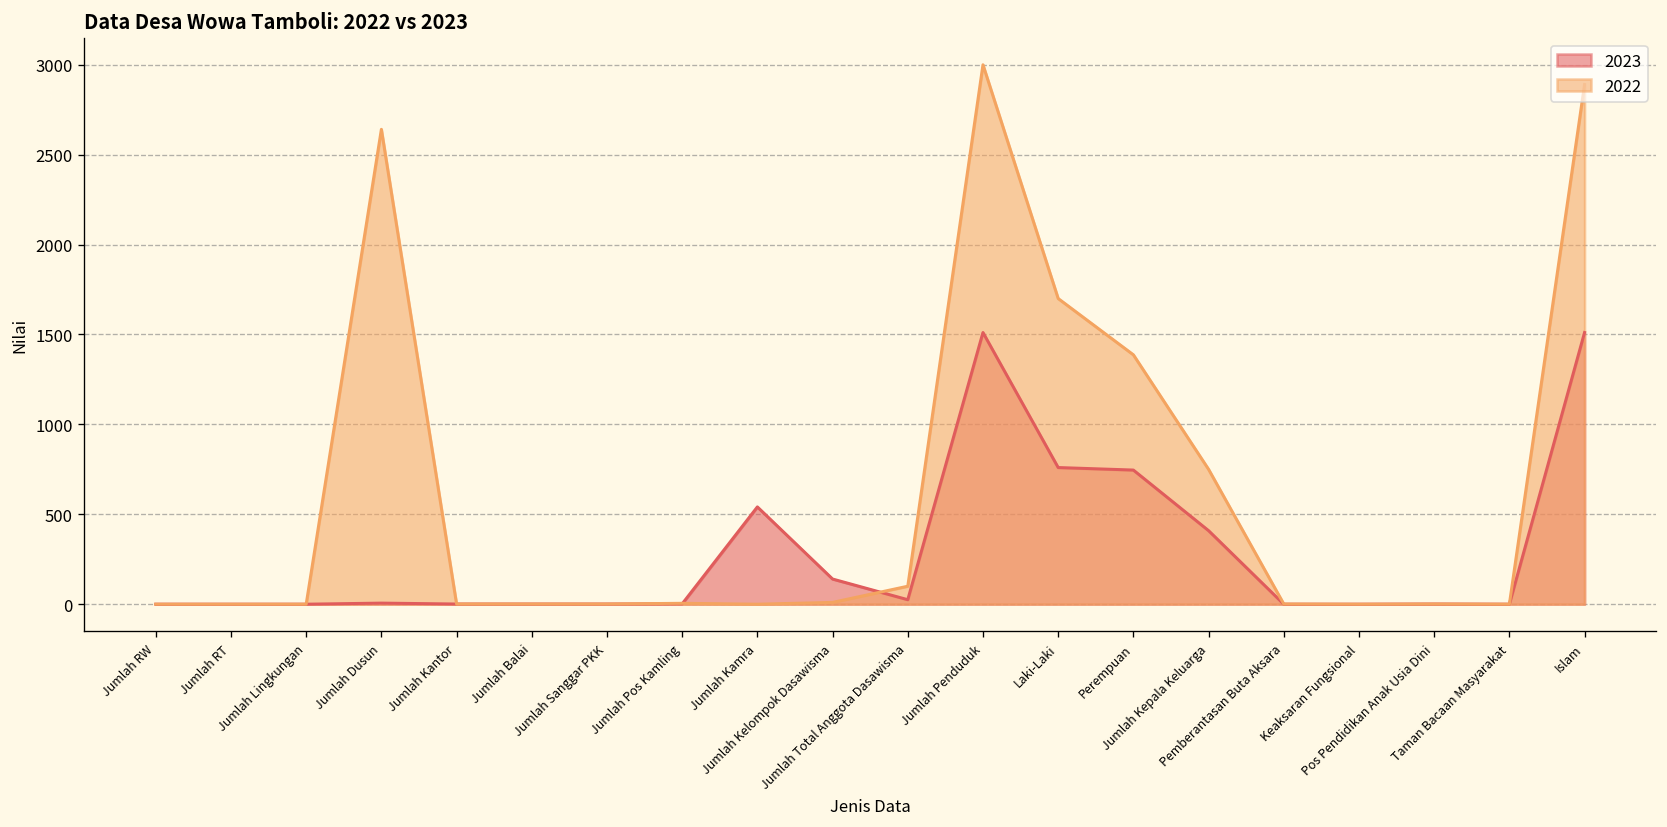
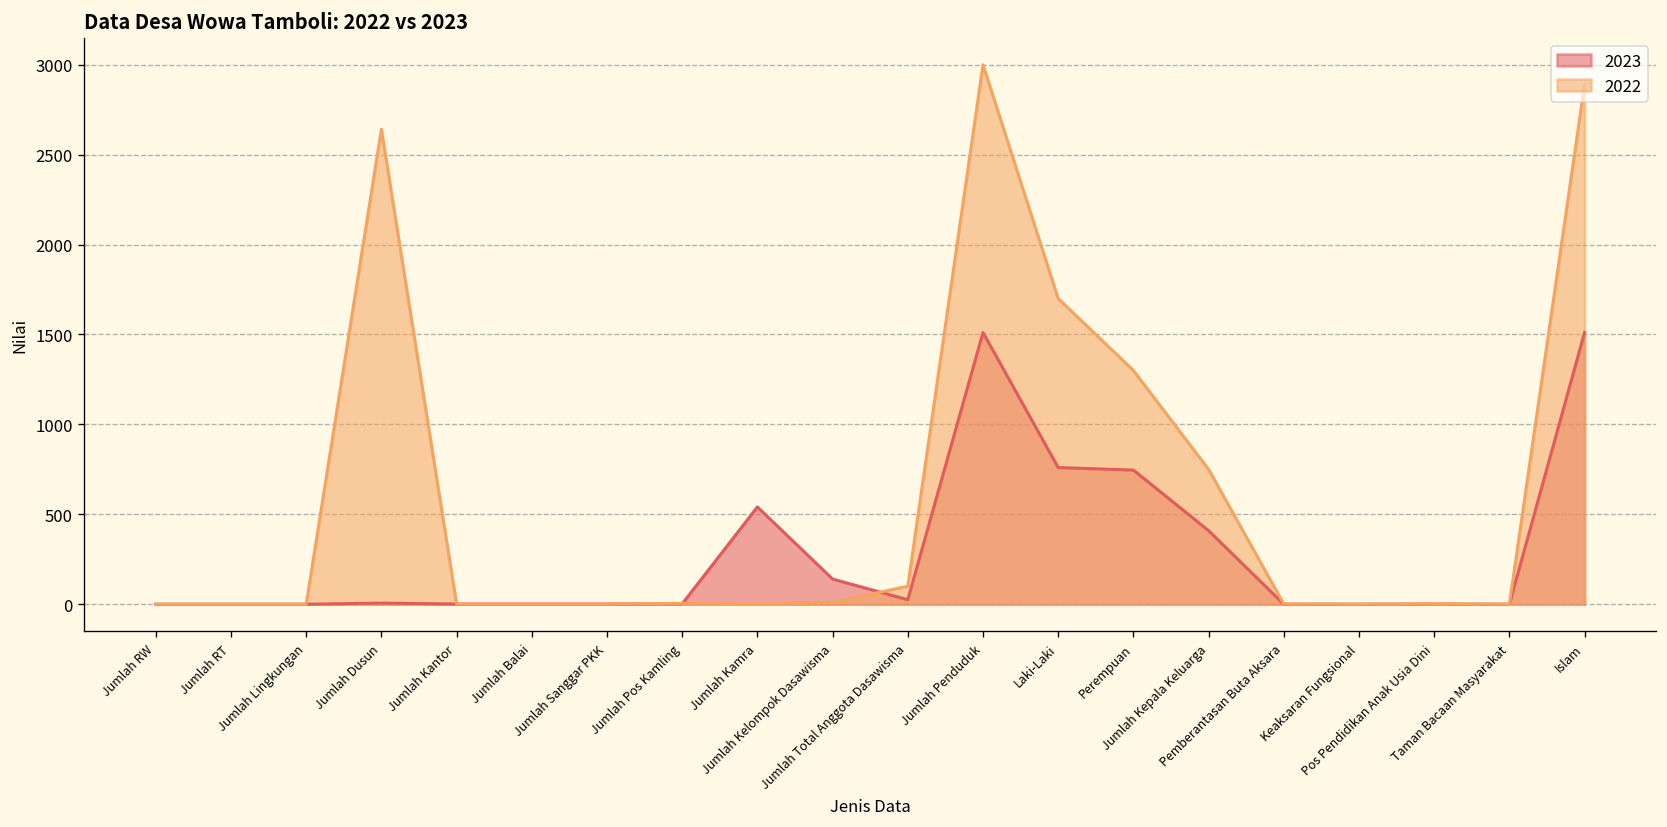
  {
    "2023": {
      "Jumlah Dusun": 10,
      "Jumlah Kamra": 540,
      "Jumlah Kelompok Dasawisma": 140,
      "Jumlah Total Anggota Dasawisma": 30,
      "Jumlah Penduduk": 1510,
      "Laki-Laki": 760,
      "Perempuan": 750,
      "Jumlah Kepala Keluarga": 410,
      "Islam": 1510
    },
    "2022": {
      "Jumlah Dusun": 2640,
      "Jumlah Kamra": 0,
      "Jumlah Kelompok Dasawisma": 10,
      "Jumlah Total Anggota Dasawisma": 100,
      "Jumlah Penduduk": 3000,
      "Laki-Laki": 1700,
-     "Perempuan": 1390,
+     "Perempuan": 1300,
      "Jumlah Kepala Keluarga": 750
    }
  }
